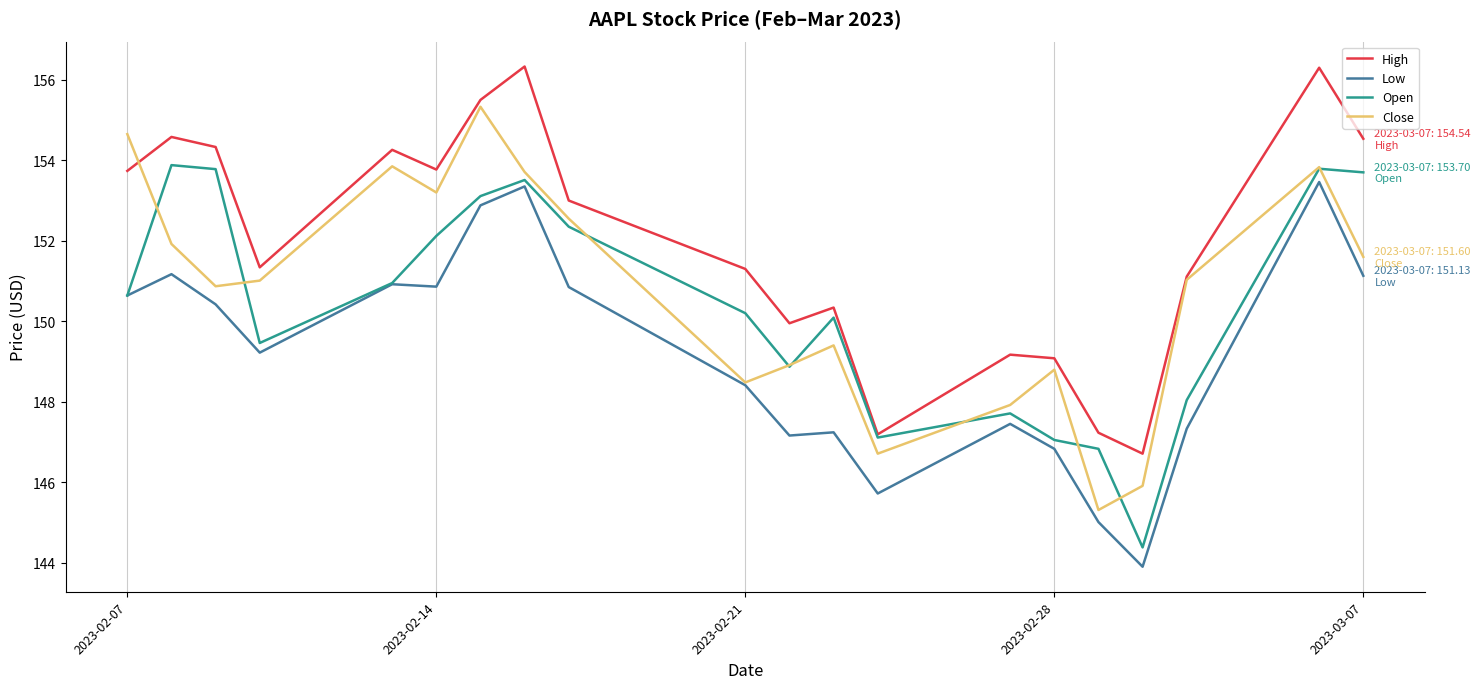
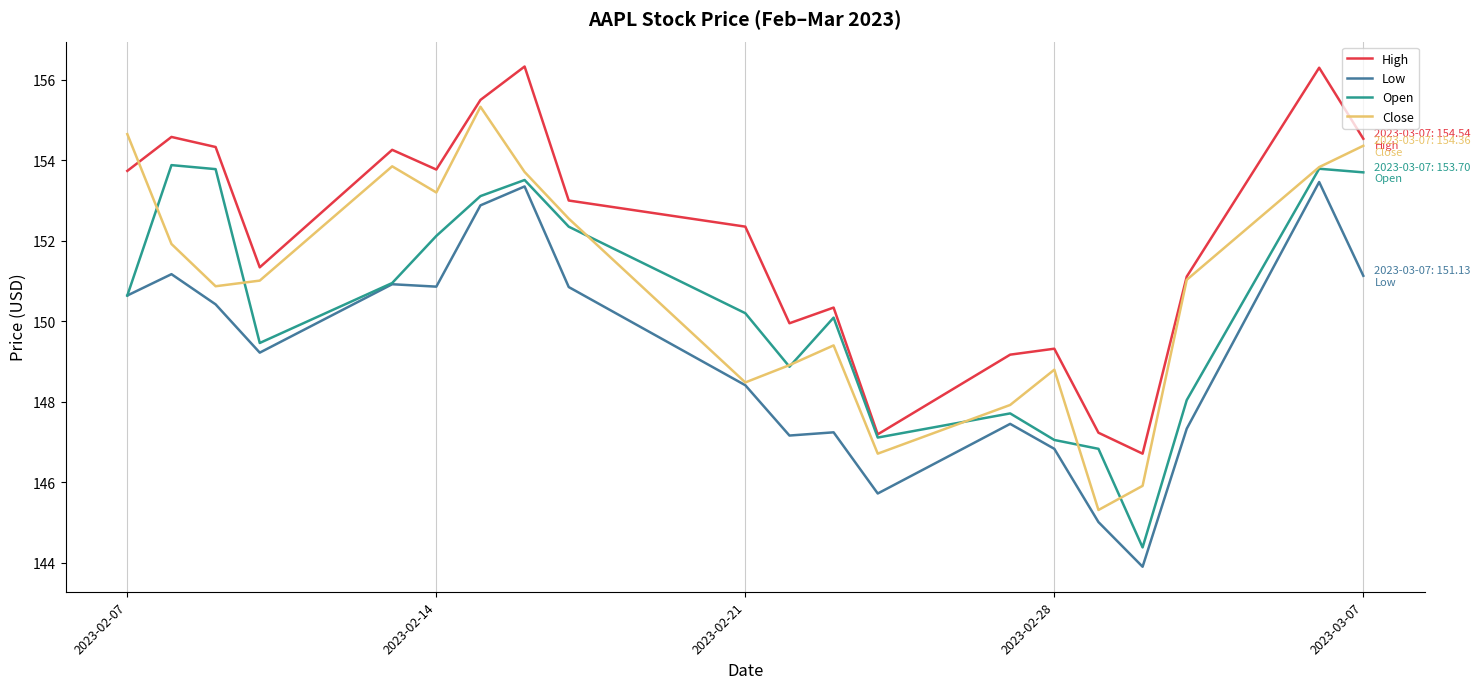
  {
    "High": {
      "2023-02-07": 153.7,
      "2023-02-14": 153.8,
-     "2023-02-21": 151.3,
-     "2023-02-28": 149.1
+     "2023-02-21": 152.4,
+     "2023-02-28": 149.3
    },
    "Close": {
-     "2023-03-07": 151.60
+     "2023-03-07": 154.36
    }
  }
